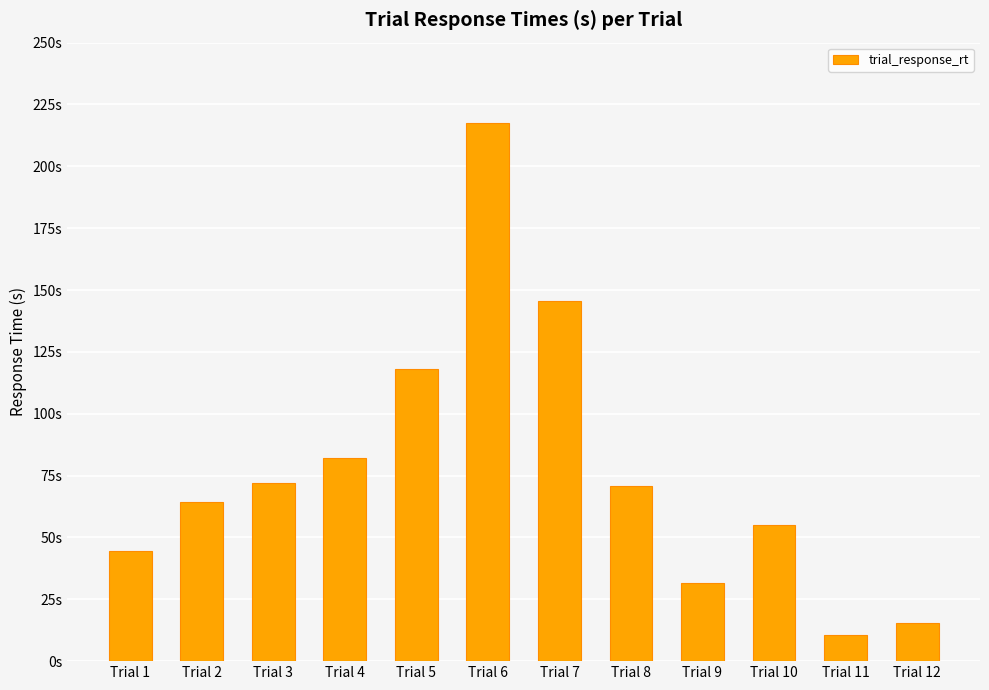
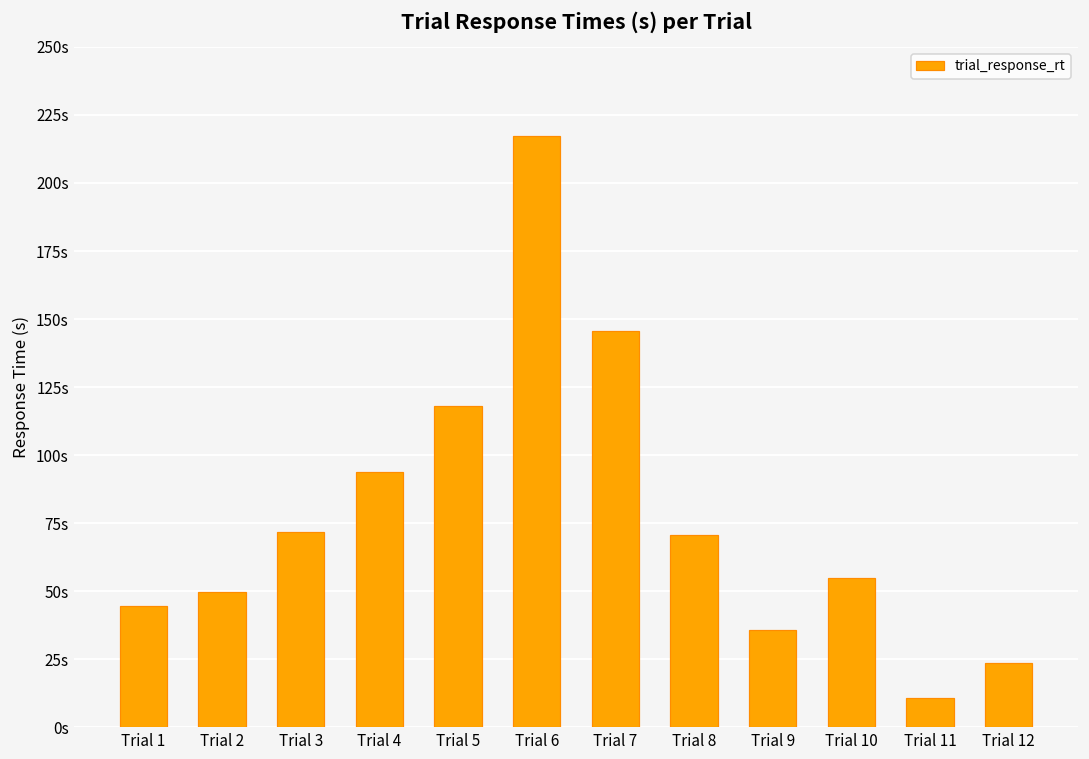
  {
    "Trial 1": "45s",
-   "Trial 2": "64s",
+   "Trial 2": "50s",
    "Trial 3": "72s",
-   "Trial 4": "82s",
+   "Trial 4": "94s",
    "Trial 5": "118s",
    "Trial 6": "217s",
    "Trial 7": "146s",
    "Trial 8": "71s",
-   "Trial 9": "32s",
+   "Trial 9": "36s",
    "Trial 10": "55s",
    "Trial 11": "11s",
-   "Trial 12": "15s"
+   "Trial 12": "23s"
  }
